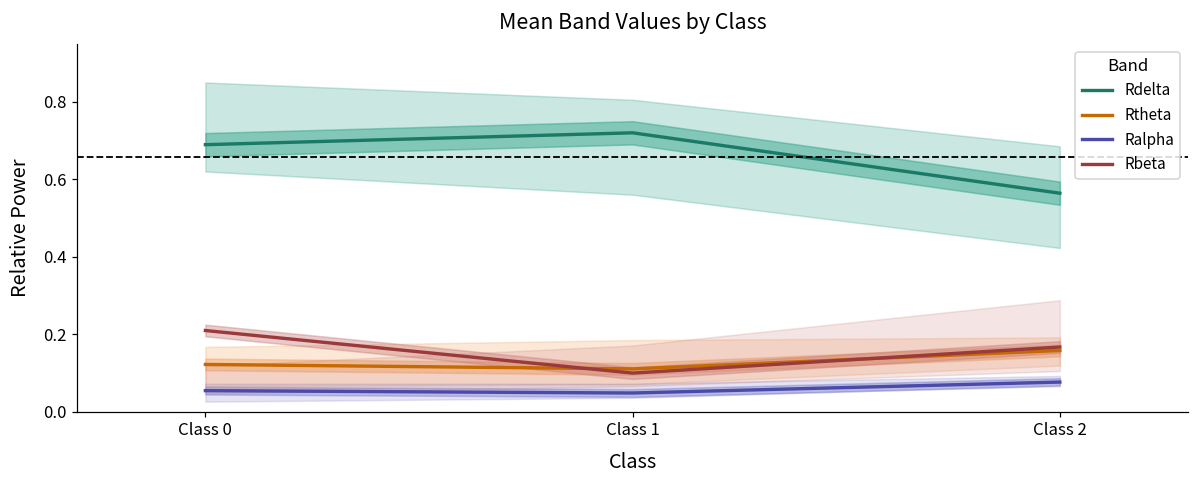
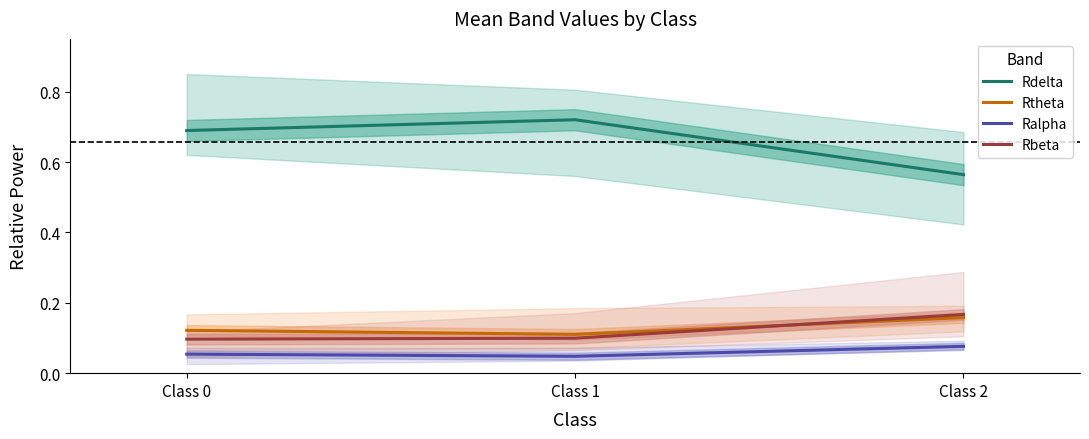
  {
    "Rtheta": {
      "Class 2": 0.16
    },
    "Ralpha": {
      "Class 0": 0.05,
      "Class 1": 0.05,
      "Class 2": 0.08
    },
    "Rbeta": {
-     "Class 0": 0.21,
+     "Class 0": 0.10,
      "Class 1": 0.10
    }
  }
